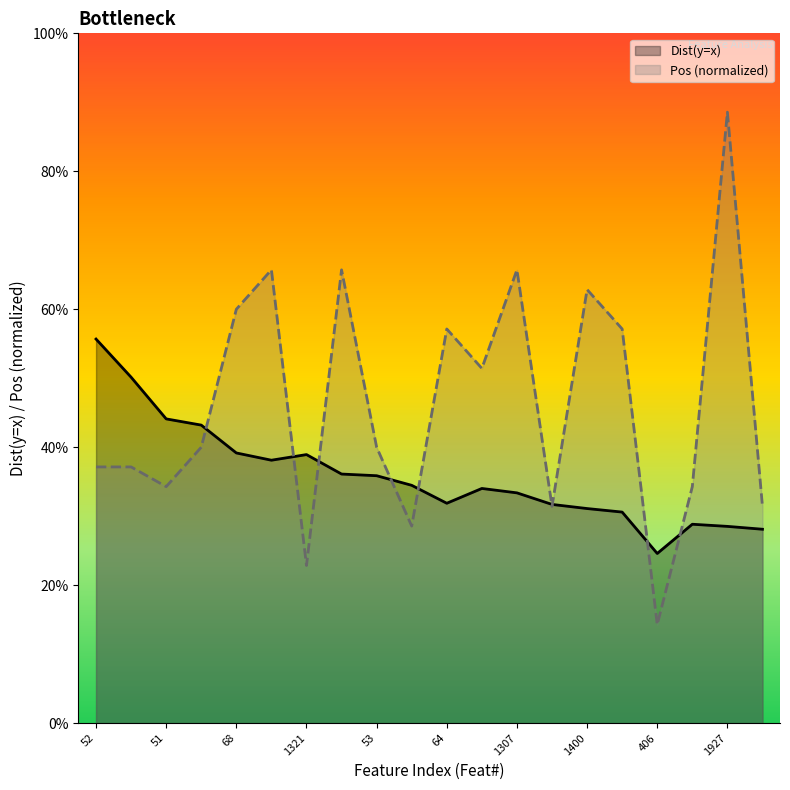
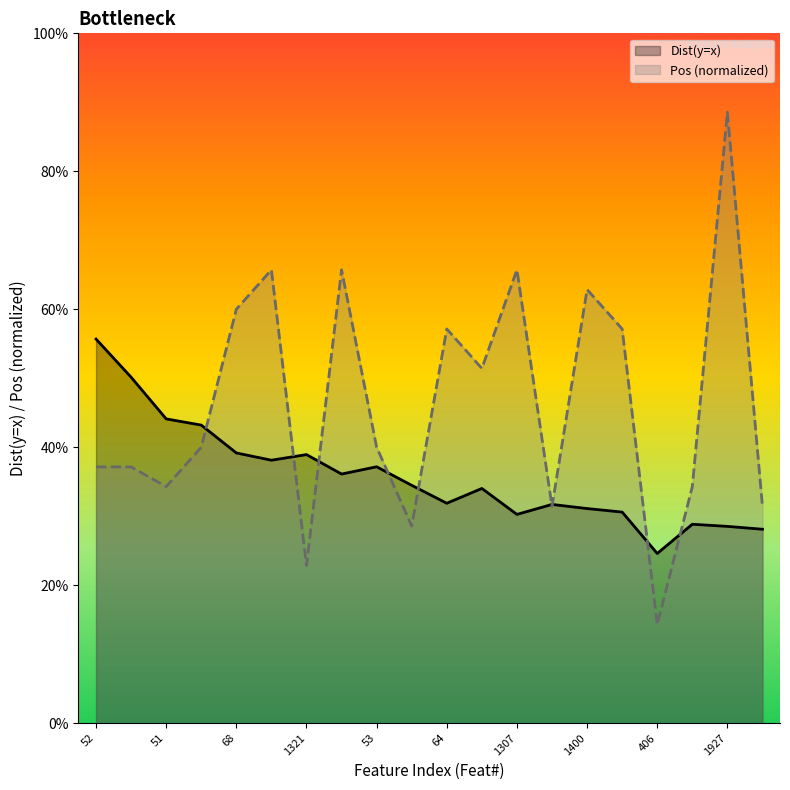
  {
    "Dist(y=x)": {
      "52": "56%",
      "51": "44%",
      "68": "39%",
      "1321": "39%",
-     "53": "36%",
+     "53": "37%",
      "64": "32%",
-     "1307": "33%",
+     "1307": "30%",
      "1400": "31%",
      "406": "25%",
      "1927": "29%"
    },
    "Pos (normalized)": {
      "52": "37%",
      "51": "34%",
      "68": "60%",
      "1321": "23%",
      "53": "40%",
      "64": "57%",
      "1307": "66%",
      "1400": "63%",
      "406": "14%",
      "1927": "89%"
    }
  }
